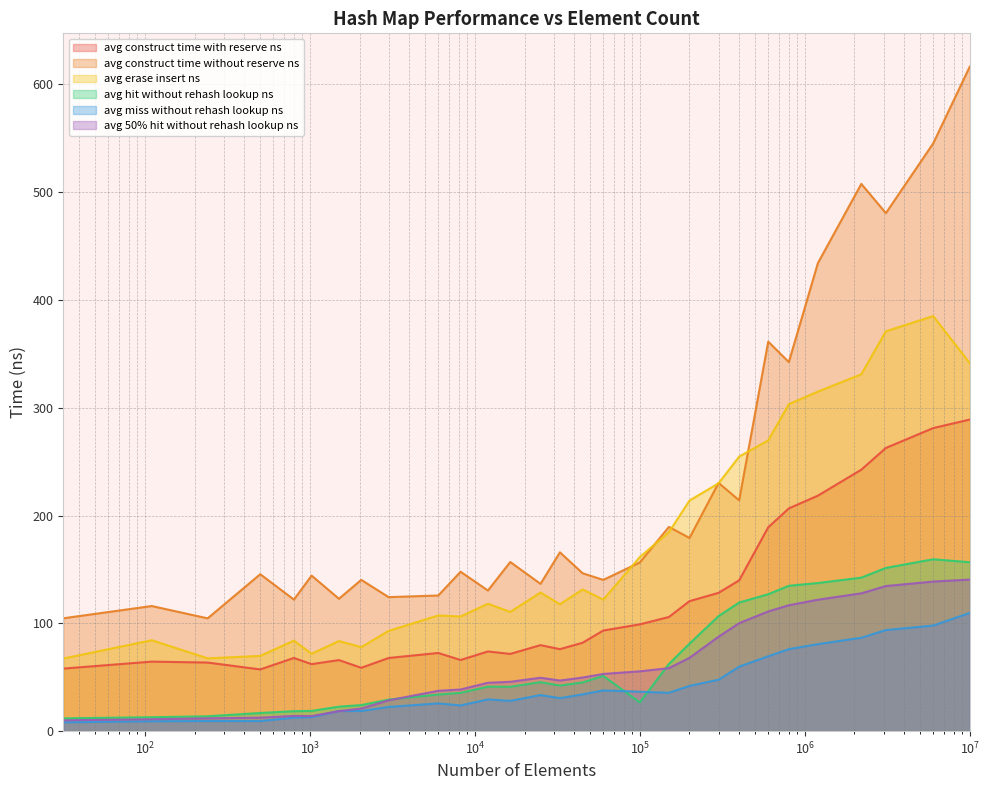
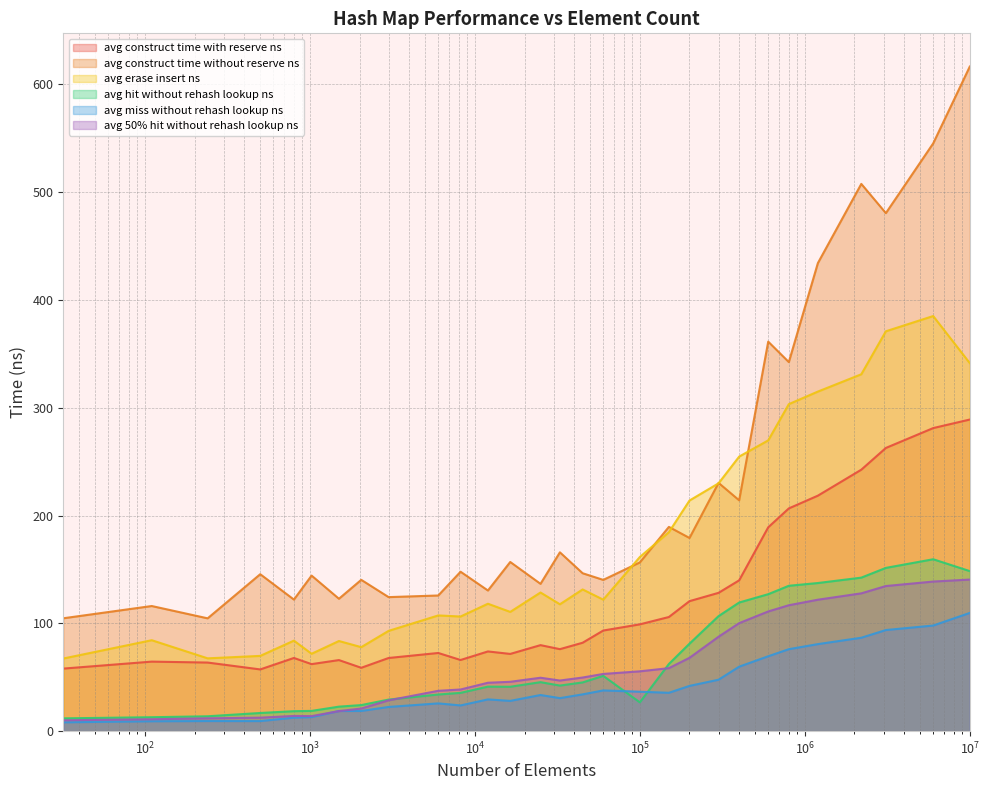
  {
    "avg hit without rehash lookup ns": {
      "10^5": 27,
-     "10^7": 157
+     "10^7": 148
    },
    "avg miss without rehash lookup ns": {
      "10^5": 37,
      "10^7": 110
    },
    "avg 50% hit without rehash lookup ns": {
      "10^5": 55,
      "10^7": 141
    }
  }
